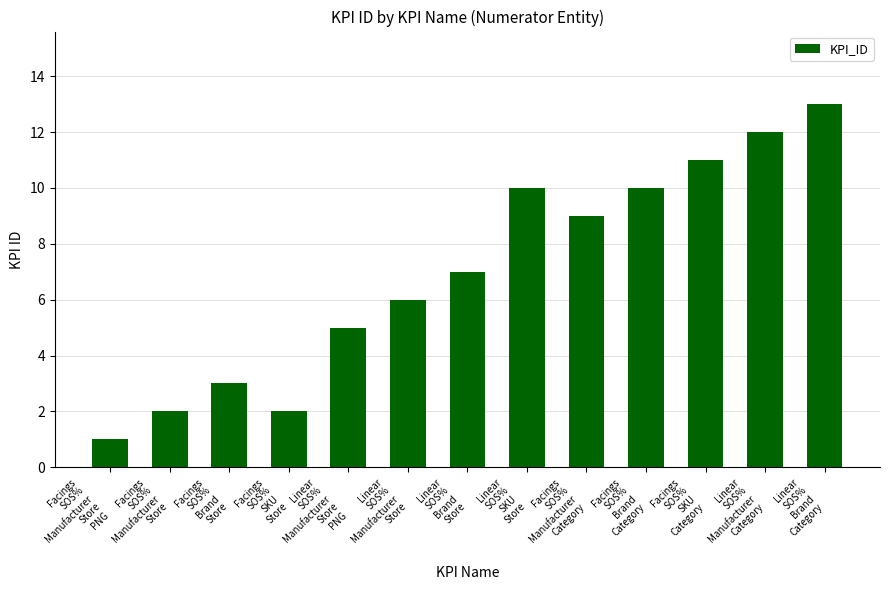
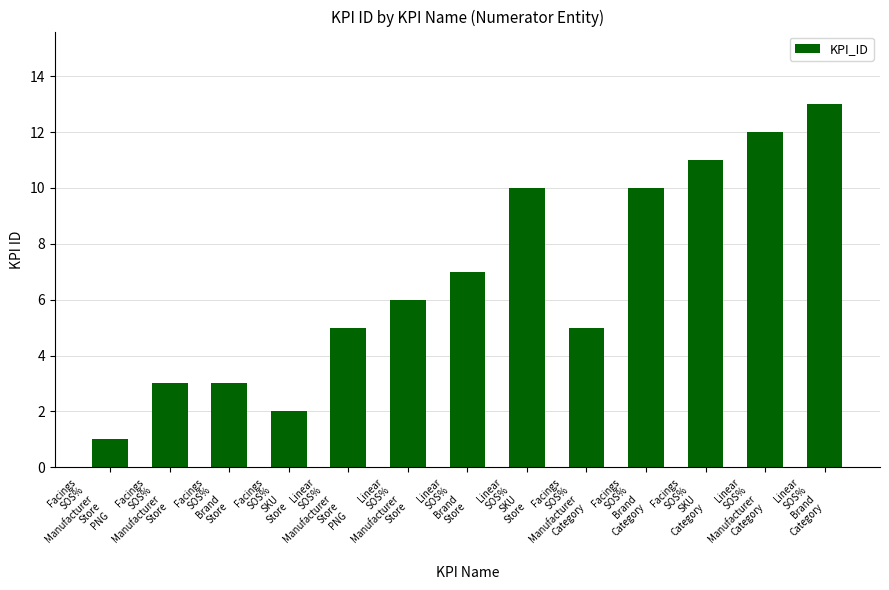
  {
    "Facings SOS% Manufacturer Store PNG": 1,
-   "Facings SOS% Manufacturer Store": 2,
+   "Facings SOS% Manufacturer Store": 3,
    "Facings SOS% Brand Store": 3,
    "Facings SOS% SKU Store": 2,
    "Linear SOS% Manufacturer Store PNG": 5,
    "Linear SOS% Manufacturer Store": 6,
    "Linear SOS% Brand Store": 7,
    "Linear SOS% SKU Store": 10,
-   "Facings SOS% Manufacturer Category": 9,
+   "Facings SOS% Manufacturer Category": 5,
    "Facings SOS% Brand Category": 10,
    "Facings SOS% SKU Category": 11,
    "Linear SOS% Manufacturer Category": 12,
    "Linear SOS% Brand Category": 13
  }
